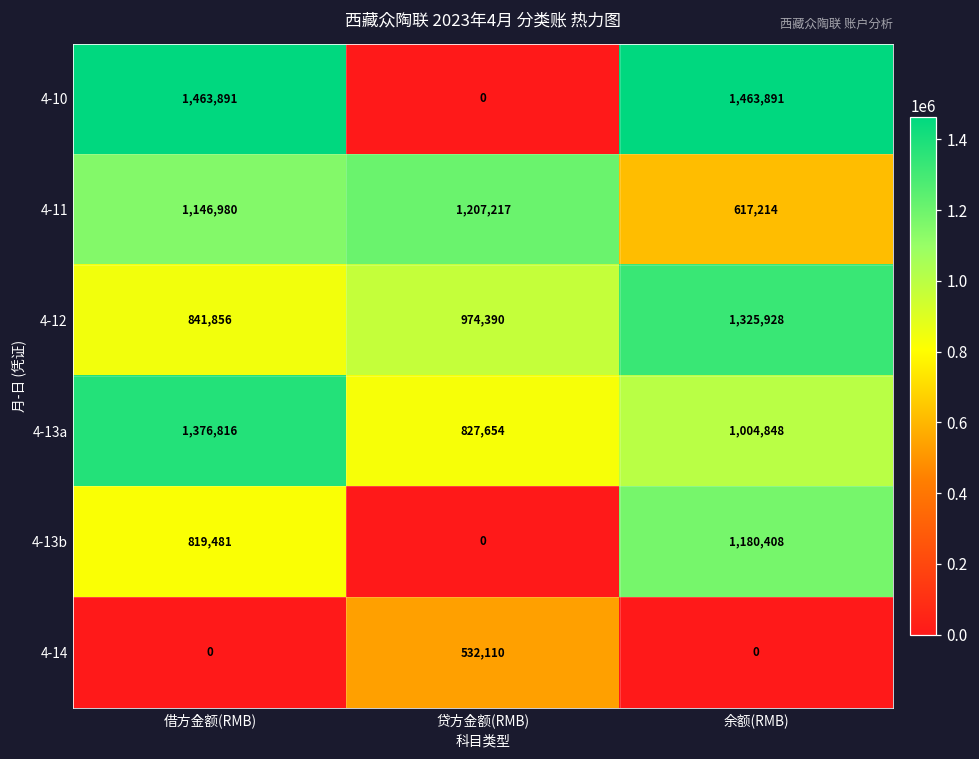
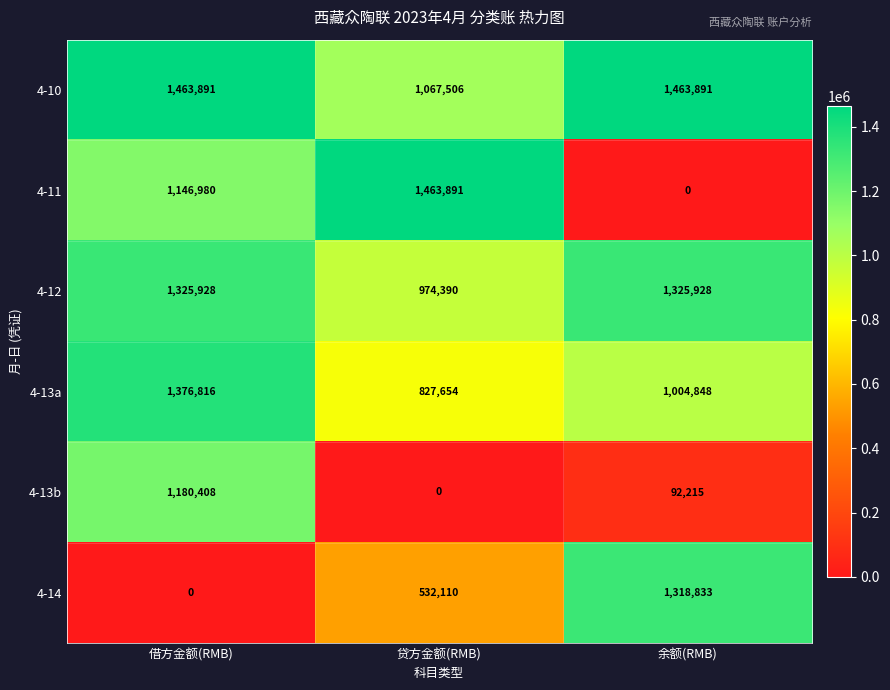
  {
    "4-10": {
      "借方金额(RMB)": "1,463,891",
-     "贷方金额(RMB)": "0",
+     "贷方金额(RMB)": "1,067,506",
      "余额(RMB)": "1,463,891"
    },
    "4-11": {
      "借方金额(RMB)": "1,146,980",
-     "贷方金额(RMB)": "1,207,217",
-     "余额(RMB)": "617,214"
+     "贷方金额(RMB)": "1,463,891",
+     "余额(RMB)": "0"
    },
    "4-12": {
-     "借方金额(RMB)": "841,856",
+     "借方金额(RMB)": "1,325,928",
      "贷方金额(RMB)": "974,390",
      "余额(RMB)": "1,325,928"
    },
    "4-13a": {
      "借方金额(RMB)": "1,376,816",
      "贷方金额(RMB)": "827,654",
      "余额(RMB)": "1,004,848"
    },
    "4-13b": {
-     "借方金额(RMB)": "819,481",
+     "借方金额(RMB)": "1,180,408",
      "贷方金额(RMB)": "0",
-     "余额(RMB)": "1,180,408"
+     "余额(RMB)": "92,215"
    },
    "4-14": {
      "借方金额(RMB)": "0",
      "贷方金额(RMB)": "532,110",
-     "余额(RMB)": "0"
+     "余额(RMB)": "1,318,833"
    }
  }
